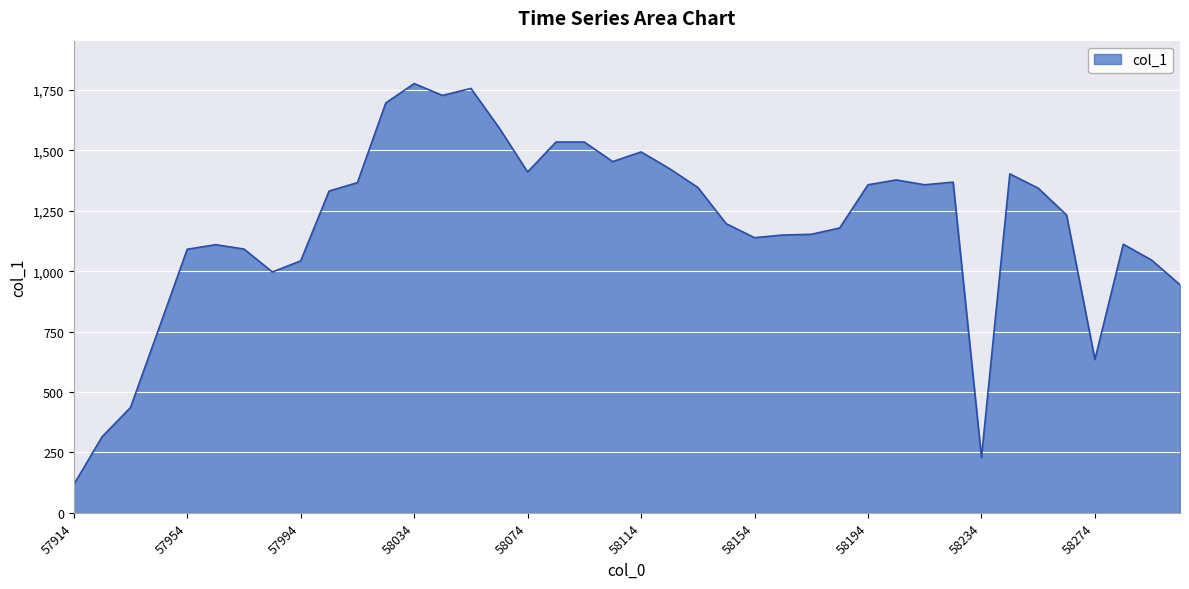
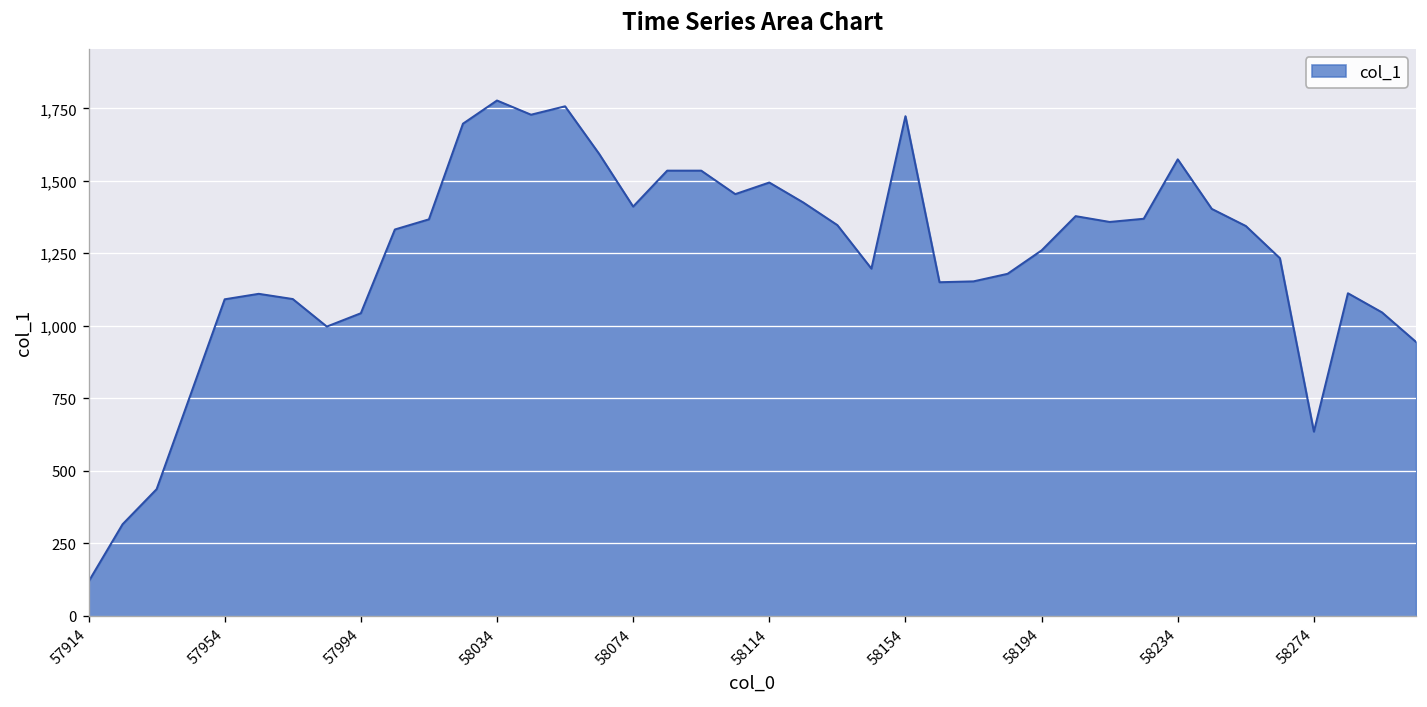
  {
    "57914": "120",
    "57954": "1,090",
    "57994": "1,040",
    "58034": "1,780",
    "58074": "1,410",
    "58114": "1,490",
-   "58154": "1,140",
-   "58194": "1,360",
-   "58234": "230",
+   "58154": "1,720",
+   "58194": "1,260",
+   "58234": "1,570",
    "58274": "630"
  }
